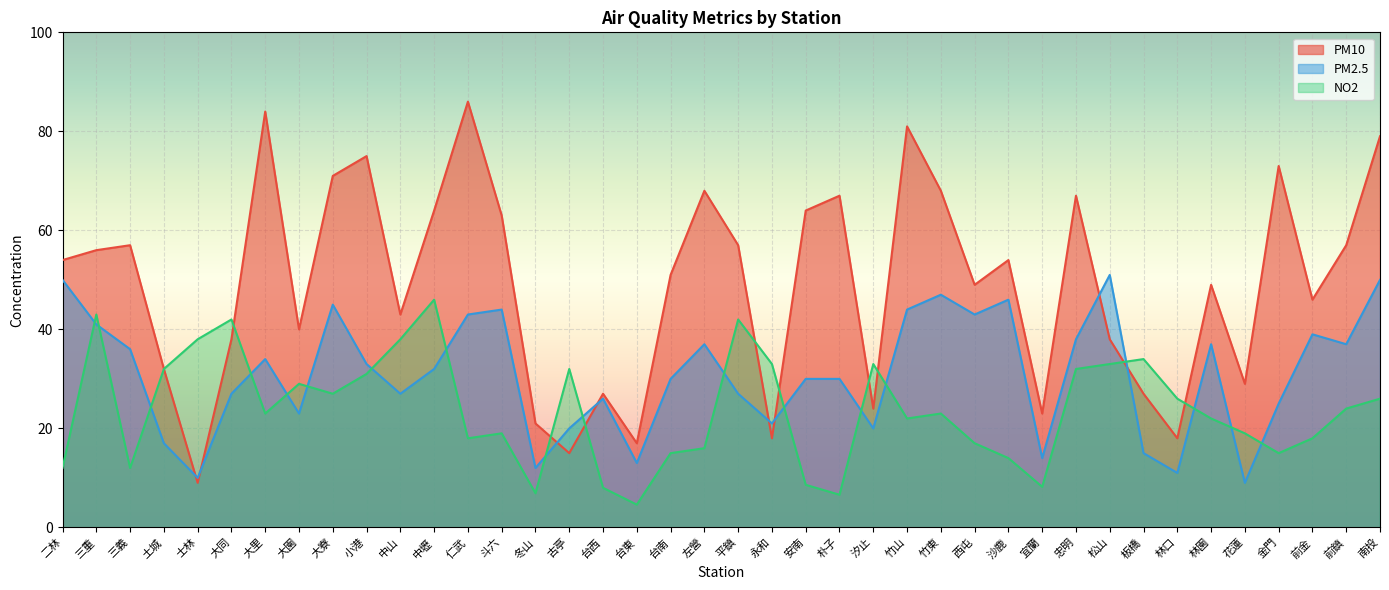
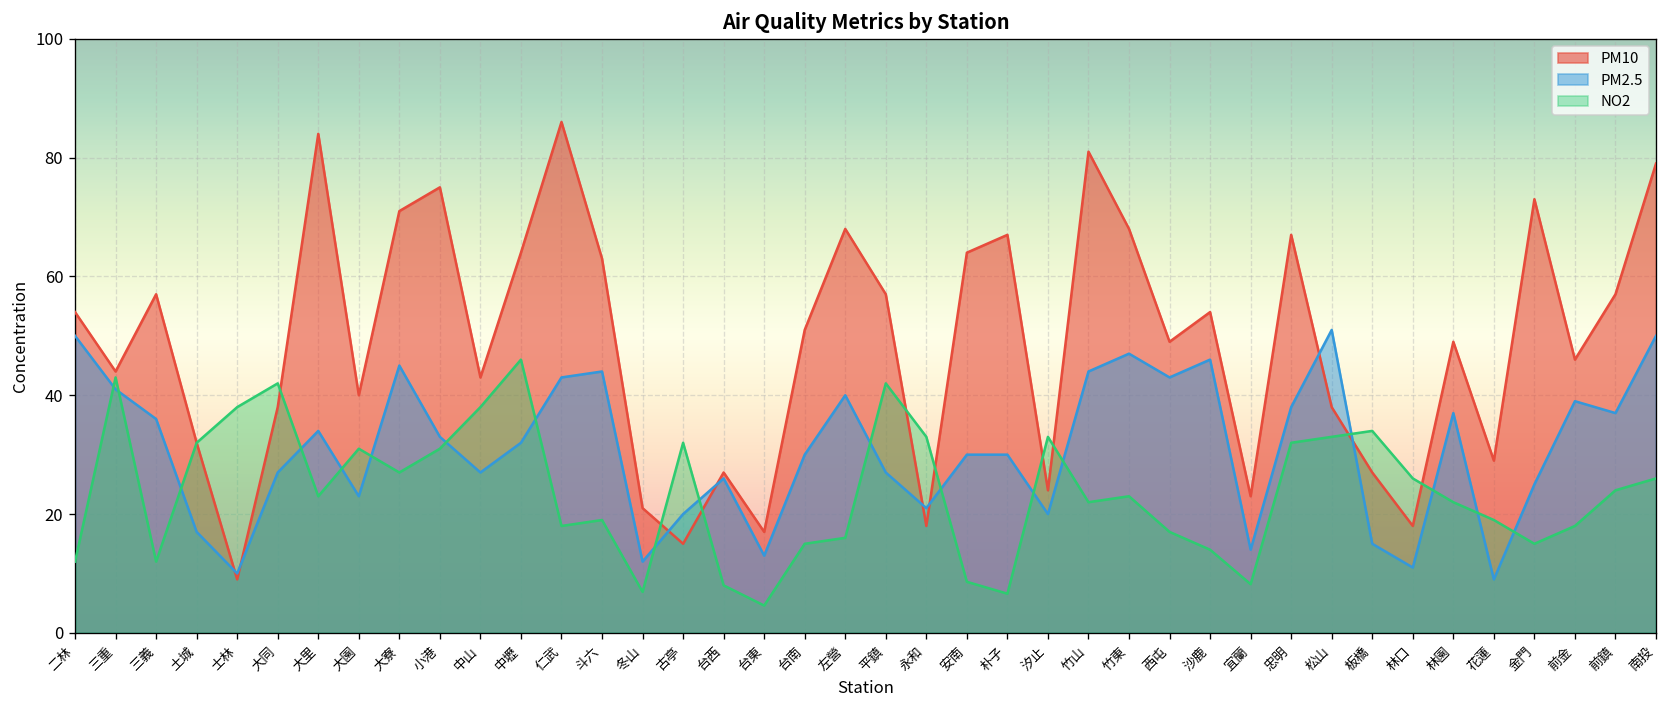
  {
    "PM10": {
      "二林": 54,
-     "三重": 56,
+     "三重": 44,
      "三義": 57,
      "士林": 9,
      "大同": 38,
      "大里": 84,
      "大園": 40,
      "大寮": 71,
      "小港": 75,
      "中山": 43,
      "中壢": 64,
      "仁武": 86,
      "斗六": 63,
      "冬山": 21,
      "古亭": 15,
      "台西": 27,
      "台東": 17,
      "台南": 51,
      "左營": 68,
      "平鎮": 57,
      "永和": 18,
      "安南": 64,
      "朴子": 67,
      "汐止": 24,
      "竹山": 81,
      "竹東": 68,
      "西屯": 49,
      "沙鹿": 54,
      "宜蘭": 23,
      "忠明": 67,
      "松山": 38,
      "板橋": 27,
      "林口": 18,
      "林園": 49,
      "花蓮": 29,
      "金門": 73,
      "前金": 46,
      "前鎮": 57,
      "南投": 79
    },
    "PM2.5": {
      "二林": 50,
      "三重": 41,
      "三義": 36,
      "土城": 17,
      "士林": 10,
      "大同": 27,
      "大里": 34,
      "大園": 23,
      "大寮": 45,
      "小港": 33,
      "中山": 27,
      "中壢": 32,
      "仁武": 43,
      "斗六": 44,
      "冬山": 12,
      "古亭": 20,
      "台西": 26,
      "台東": 13,
      "台南": 30,
-     "左營": 37,
+     "左營": 40,
      "平鎮": 27,
      "永和": 21,
      "安南": 30,
      "朴子": 30,
      "汐止": 20,
      "竹山": 44,
      "竹東": 47,
      "西屯": 43,
      "沙鹿": 46,
      "宜蘭": 14,
      "忠明": 38,
      "松山": 51,
      "板橋": 15,
      "林口": 11,
      "林園": 37,
      "花蓮": 9,
      "金門": 25,
      "前金": 39,
      "前鎮": 37,
      "南投": 50
    },
    "NO2": {
      "二林": 12,
      "三重": 43,
      "三義": 12,
      "士林": 38,
      "大同": 42,
      "大里": 23,
-     "大園": 29,
+     "大園": 31,
      "大寮": 27,
      "小港": 31,
      "中山": 38,
      "中壢": 46,
      "仁武": 18,
      "斗六": 19,
      "冬山": 7,
      "古亭": 32,
      "台西": 8,
      "台東": 5,
      "台南": 15,
      "左營": 16,
      "平鎮": 42,
      "永和": 33,
      "安南": 9,
      "朴子": 7,
      "汐止": 33,
      "竹山": 22,
      "竹東": 23,
      "西屯": 17,
      "沙鹿": 14,
      "宜蘭": 8,
      "忠明": 32,
      "松山": 33,
      "板橋": 34,
      "林口": 26,
      "林園": 22,
      "花蓮": 19,
      "金門": 15,
      "前金": 18,
      "前鎮": 24,
      "南投": 26
    }
  }
